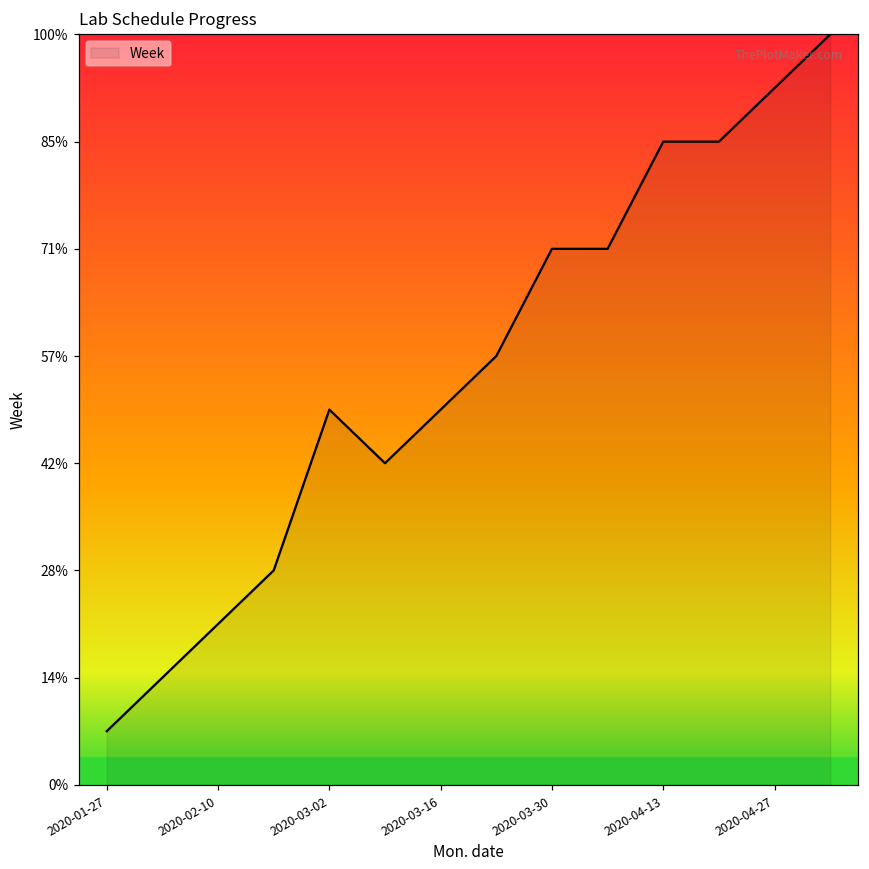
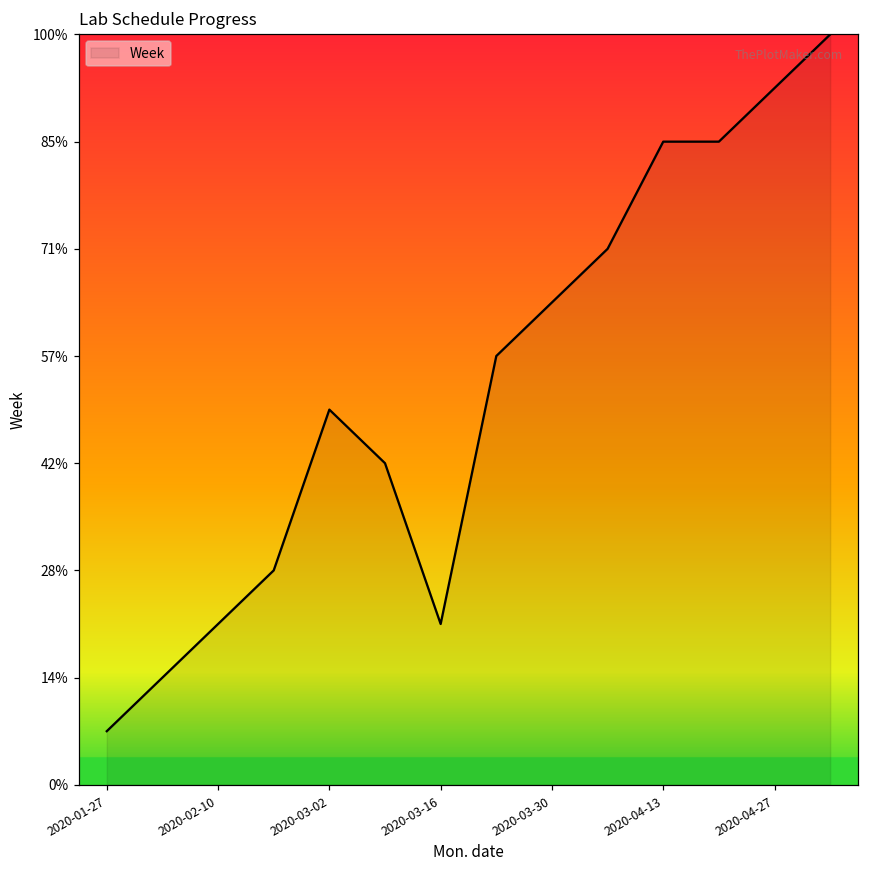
  {
    "2020-01-27": "7%",
    "2020-02-10": "21%",
    "2020-03-02": "50%",
-   "2020-03-16": "50%",
-   "2020-03-30": "71%",
+   "2020-03-16": "21%",
+   "2020-03-30": "64%",
    "2020-04-13": "86%",
    "2020-04-27": "93%"
  }
